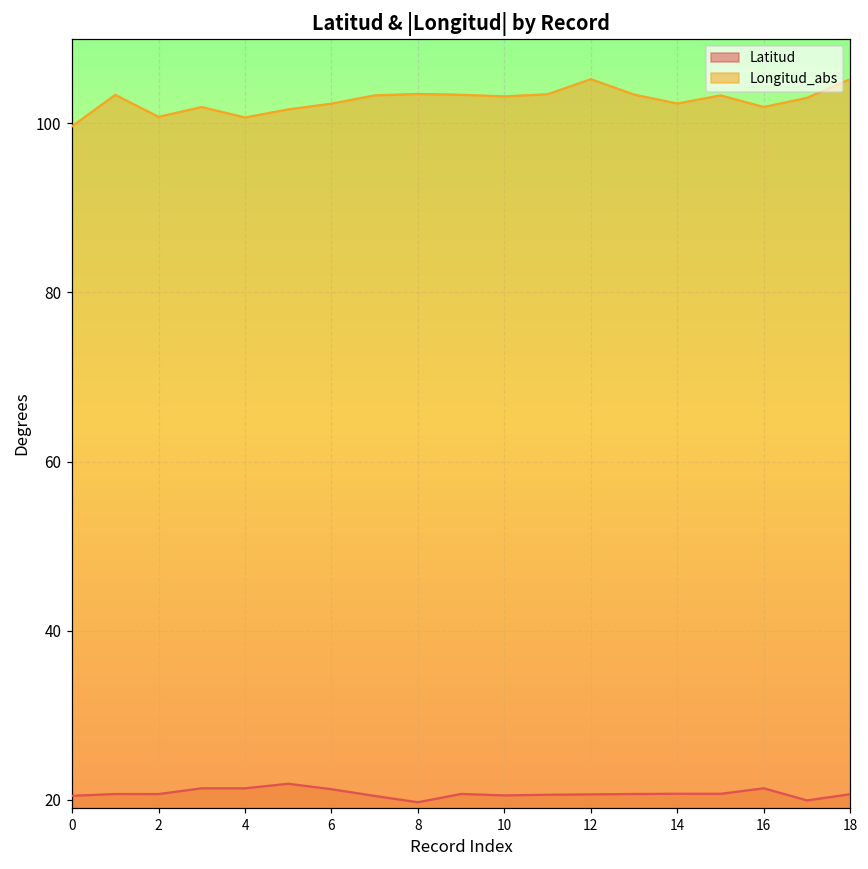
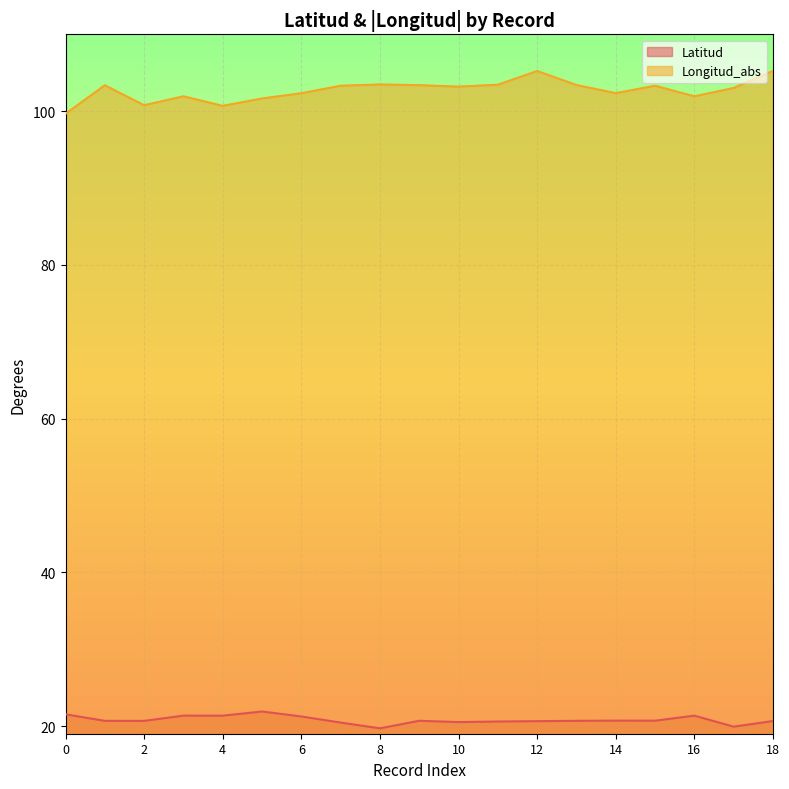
  {
    "Latitud": {
-     "0": 20,
+     "0": 22,
      "2": 21,
      "4": 21,
      "6": 21,
      "8": 20,
      "10": 21,
      "12": 21,
      "14": 21,
      "16": 21,
      "18": 21
    },
    "Longitud_abs": {
      "0": 100,
      "2": 101,
      "4": 101,
      "6": 102,
      "8": 103,
      "10": 103,
      "12": 105,
      "14": 102,
      "16": 102,
      "18": 105
    }
  }
